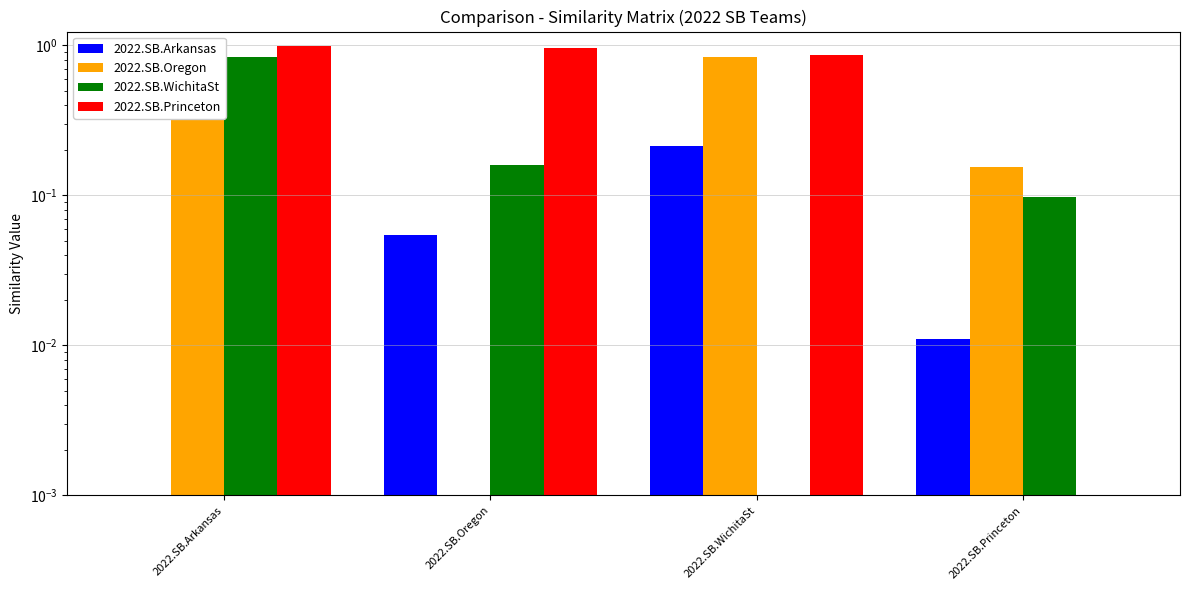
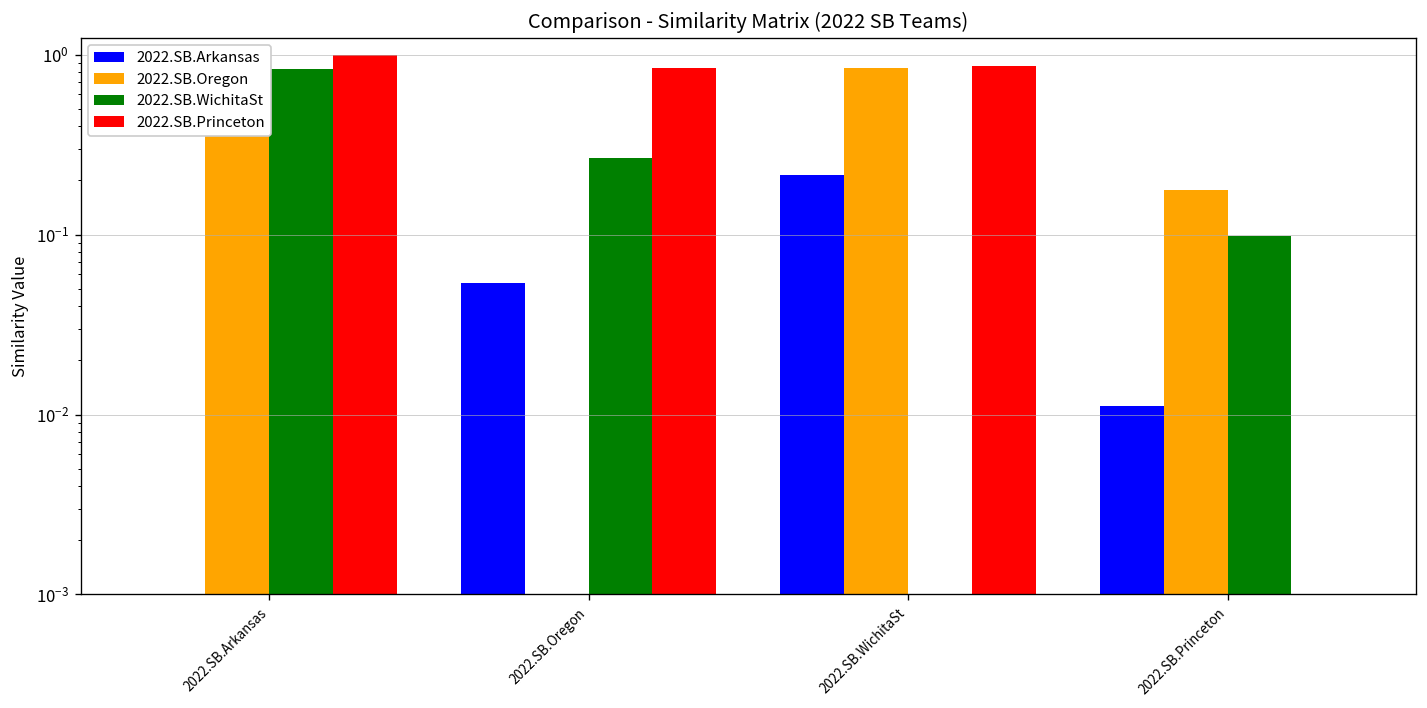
  {
    "2022.SB.Arkansas": {
      "2022.SB.Oregon": 0.054,
      "2022.SB.WichitaSt": 0.21,
      "2022.SB.Princeton": 0.011
    },
    "2022.SB.Oregon": {
      "2022.SB.WichitaSt": 0.8,
-     "2022.SB.Princeton": 0.15
+     "2022.SB.Princeton": 0.18
    },
    "2022.SB.WichitaSt": {
      "2022.SB.Arkansas": 0.8,
-     "2022.SB.Oregon": 0.16,
+     "2022.SB.Oregon": 0.27,
      "2022.SB.Princeton": 0.10
    },
    "2022.SB.Princeton": {
      "2022.SB.Arkansas": 1.0,
-     "2022.SB.Oregon": 1.0,
+     "2022.SB.Oregon": 0.8,
      "2022.SB.WichitaSt": 0.9
    }
  }
